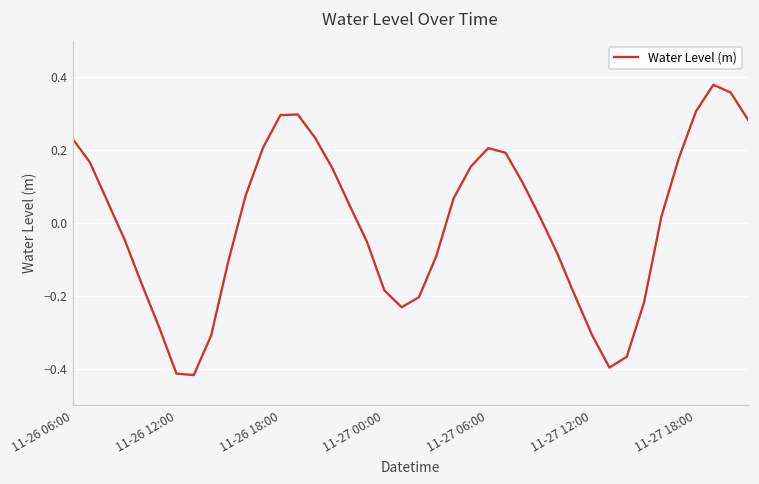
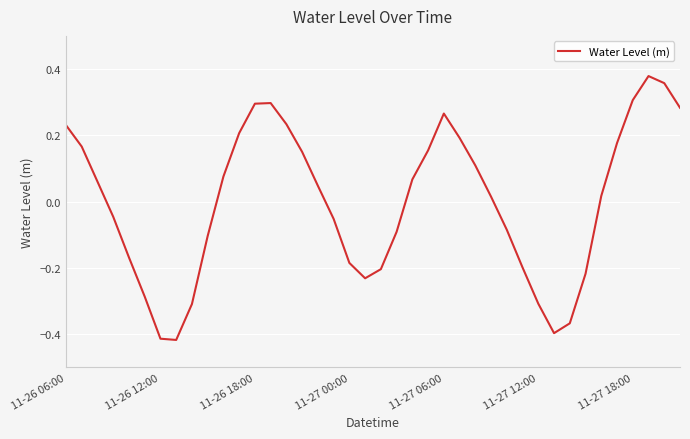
  {
    "11-26 06:00": 0.23,
    "11-26 12:00": -0.41,
    "11-26 18:00": 0.30,
    "11-27 00:00": -0.18,
-   "11-27 06:00": 0.21,
+   "11-27 06:00": 0.27,
    "11-27 12:00": -0.31,
    "11-27 18:00": 0.31
  }
